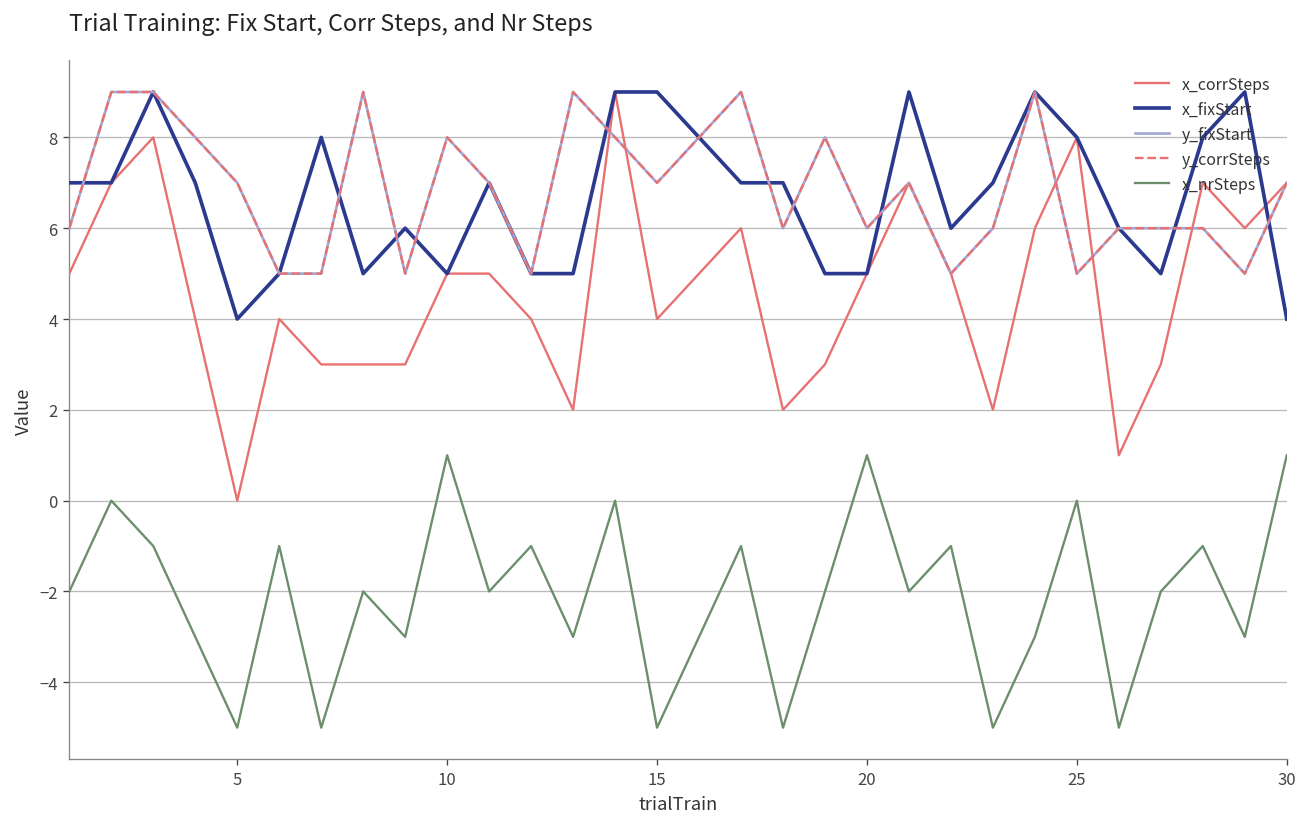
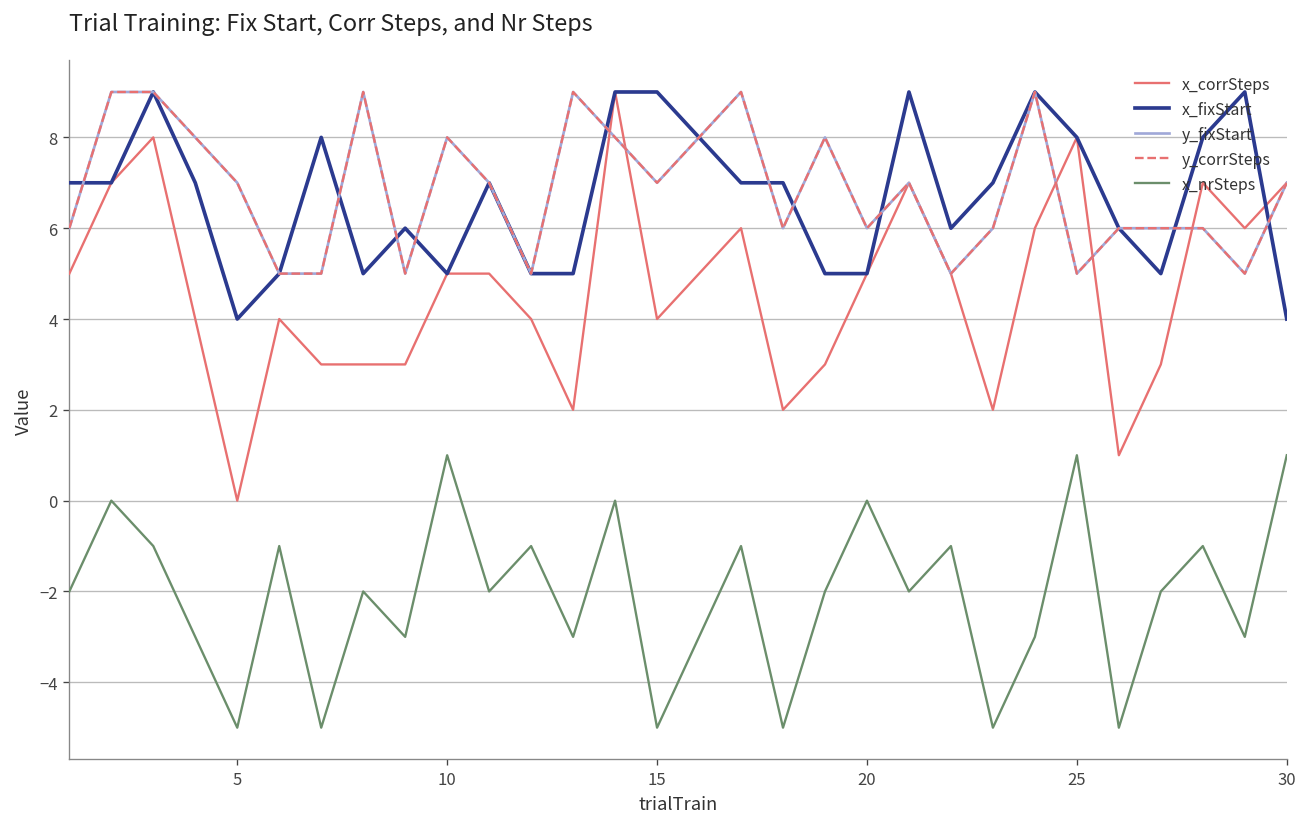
  {
    "x_fixStart": {
      "5": 4,
      "15": 9,
      "30": 4
    },
    "x_nrSteps": {
      "5": -5,
      "10": 1,
      "15": -5,
-     "20": 1,
-     "25": 0,
+     "20": 0,
+     "25": 1,
      "30": 1
    }
  }
